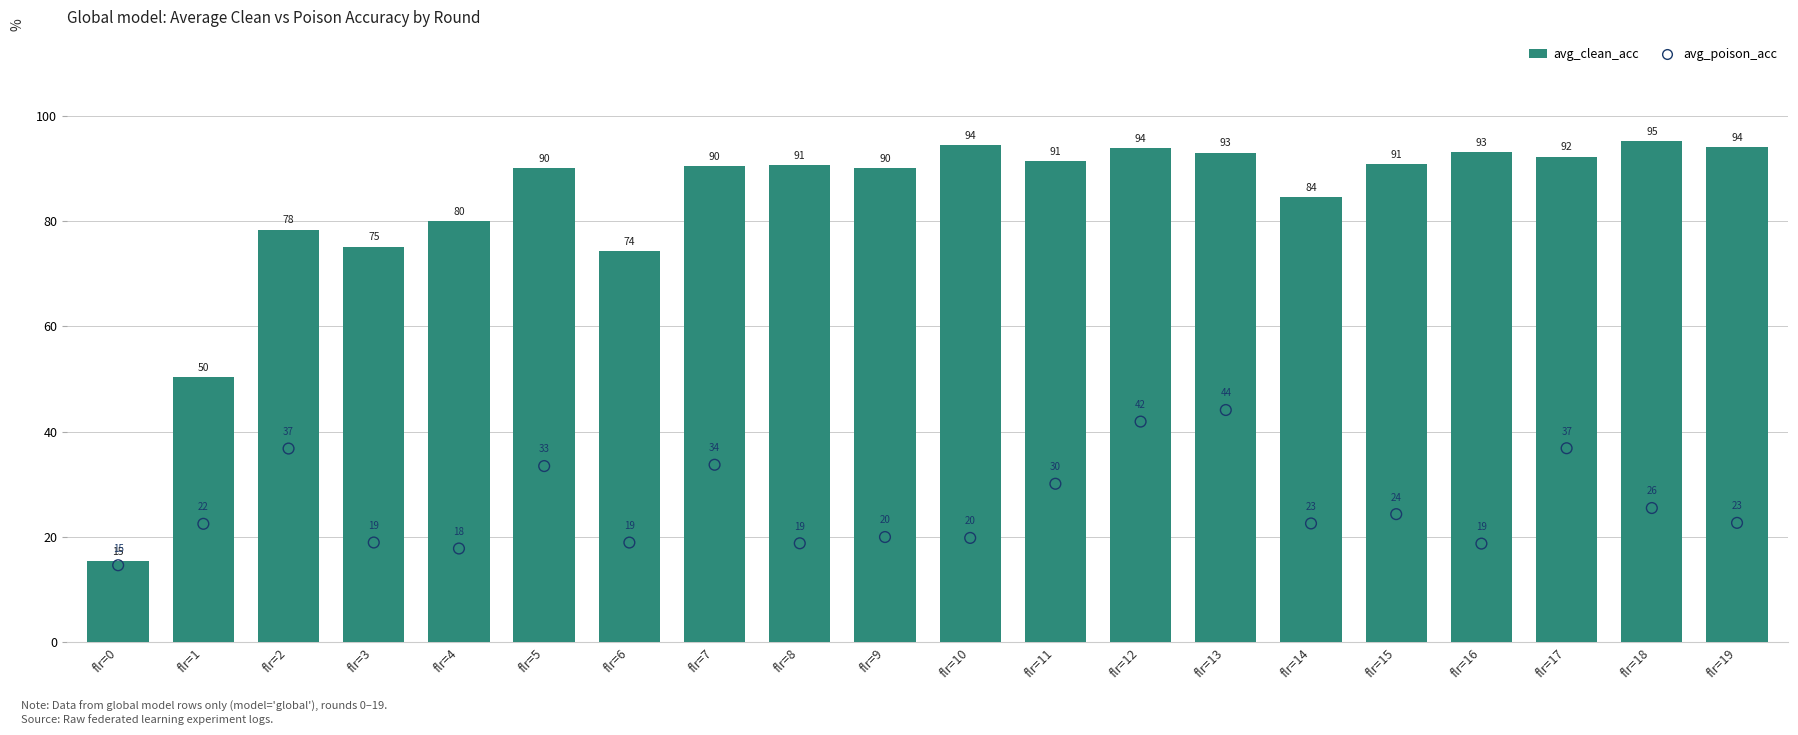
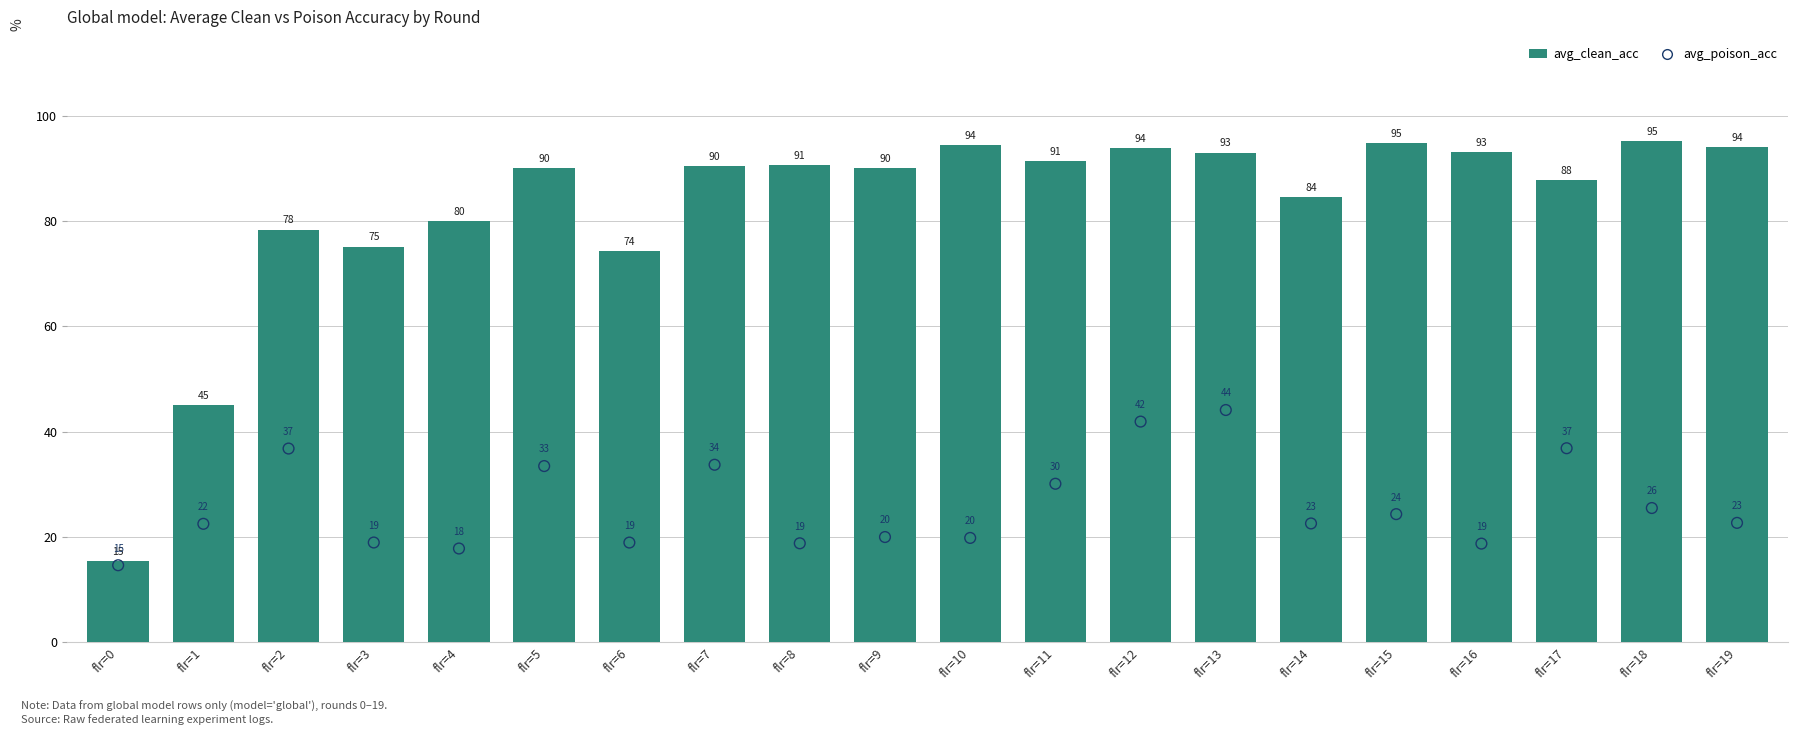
  {
    "avg_clean_acc": {
-     "flr=1": 50,
+     "flr=1": 45,
      "flr=2": 78,
      "flr=3": 75,
      "flr=4": 80,
      "flr=5": 90,
      "flr=6": 74,
      "flr=7": 90,
      "flr=8": 91,
      "flr=9": 90,
      "flr=10": 94,
      "flr=11": 91,
      "flr=12": 94,
      "flr=13": 93,
      "flr=14": 84,
-     "flr=15": 91,
+     "flr=15": 95,
      "flr=16": 93,
-     "flr=17": 92,
+     "flr=17": 88,
      "flr=18": 95,
      "flr=19": 94
    }
  }
